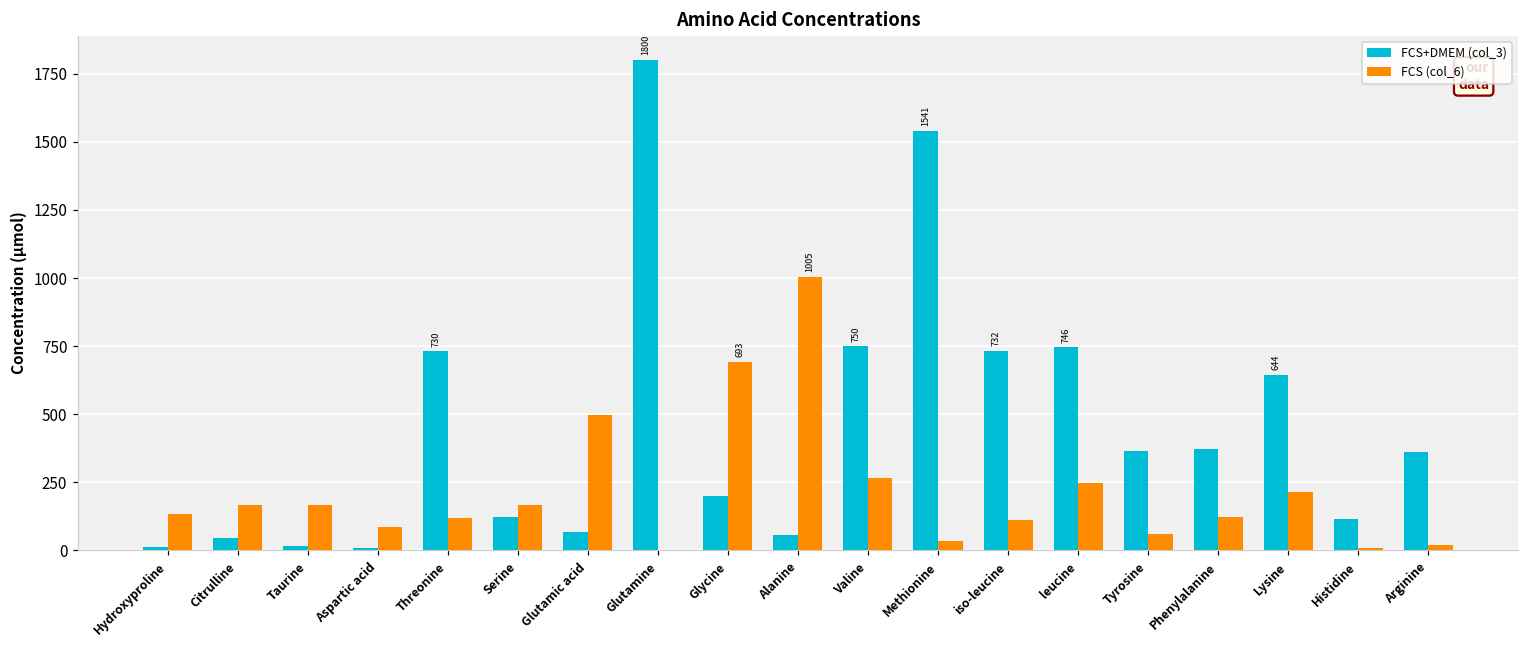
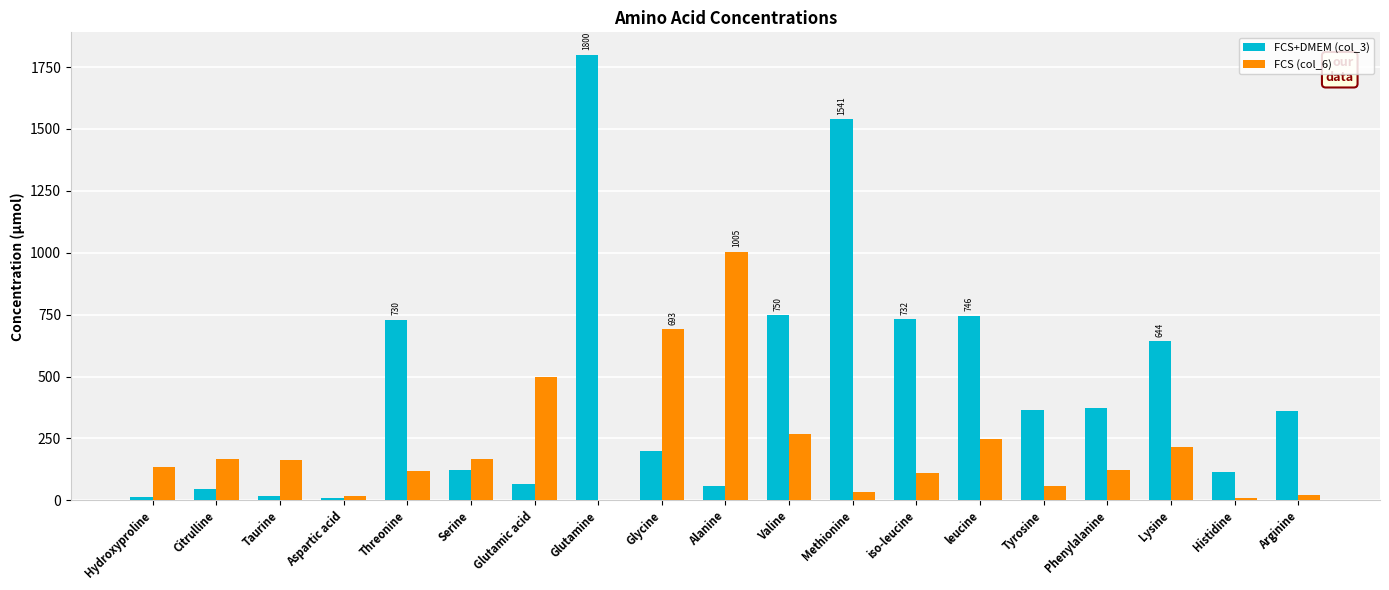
  {
    "FCS+DMEM (col_3)": {
      "Threonine": 730,
      "Glutamine": 1800,
      "Valine": 750,
      "Methionine": 1541,
      "iso-leucine": 732,
      "leucine": 746,
      "Lysine": 644
    },
    "FCS (col_6)": {
      "Hydroxyproline": 130,
      "Citrulline": 170,
      "Taurine": 170,
-     "Aspartic acid": 90,
+     "Aspartic acid": 20,
      "Threonine": 120,
      "Serine": 170,
      "Glutamic acid": 500,
      "Glutamine": 0,
      "Valine": 270,
      "Methionine": 30,
      "iso-leucine": 110,
      "leucine": 250,
      "Tyrosine": 60,
      "Phenylalanine": 120,
      "Lysine": 220,
      "Arginine": 20
    }
  }
